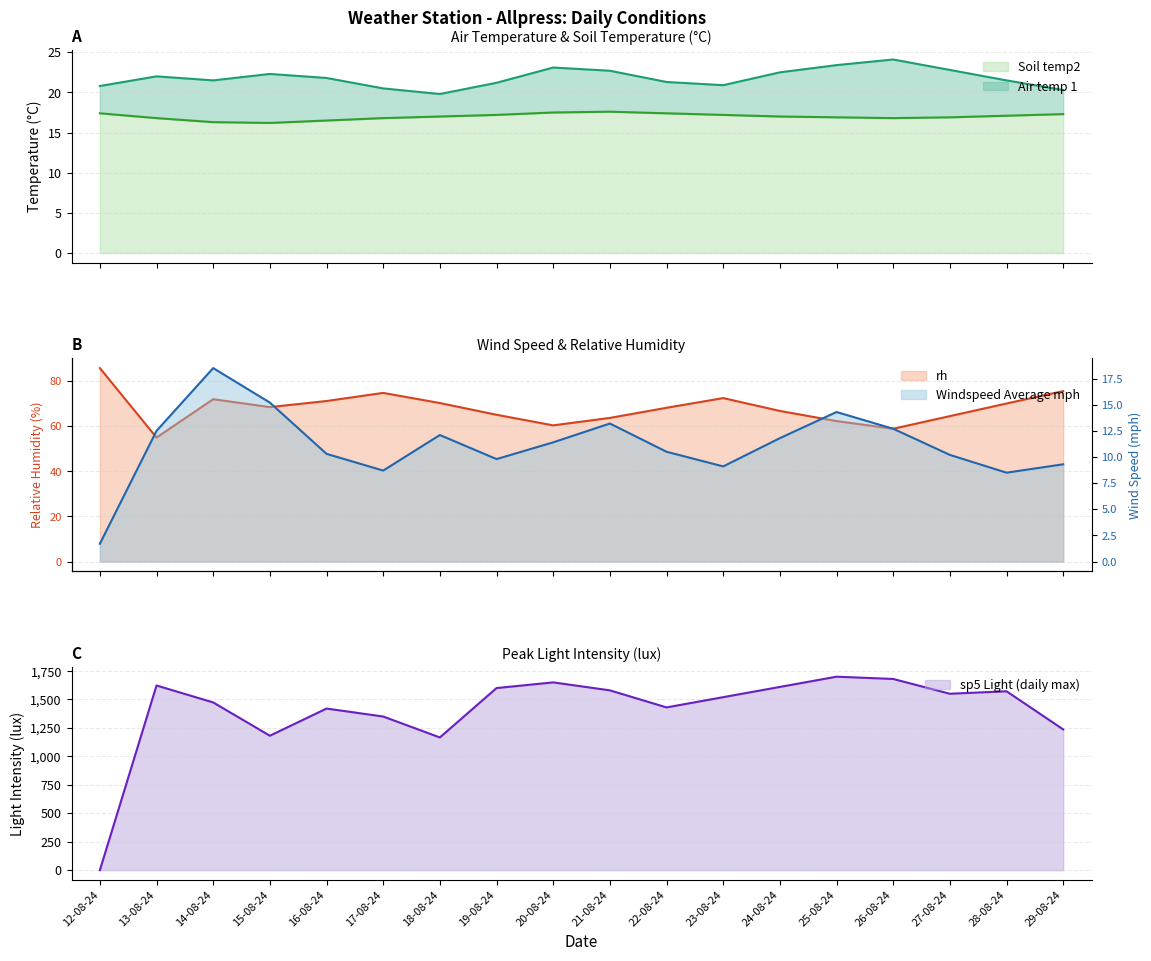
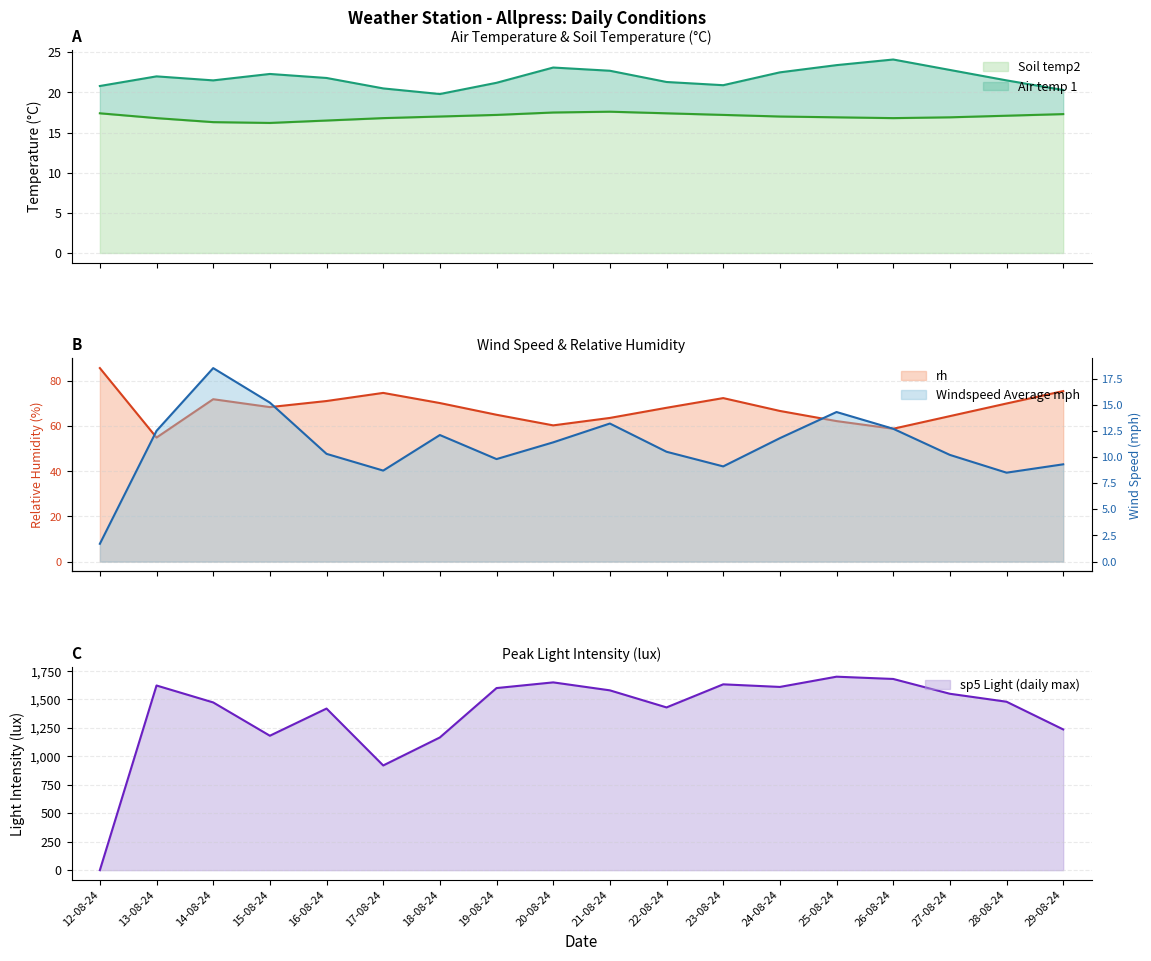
  {
    "Peak Light Intensity (lux)": {
      "12-08-24": "0",
      "13-08-24": "1,620",
      "14-08-24": "1,470",
      "15-08-24": "1,180",
      "16-08-24": "1,420",
-     "17-08-24": "1,350",
+     "17-08-24": "920",
      "18-08-24": "1,170",
      "19-08-24": "1,600",
      "20-08-24": "1,650",
      "21-08-24": "1,580",
      "22-08-24": "1,430",
-     "23-08-24": "1,520",
+     "23-08-24": "1,630",
      "24-08-24": "1,610",
      "25-08-24": "1,700",
      "26-08-24": "1,680",
      "27-08-24": "1,550",
-     "28-08-24": "1,570",
+     "28-08-24": "1,480",
      "29-08-24": "1,240"
    }
  }
